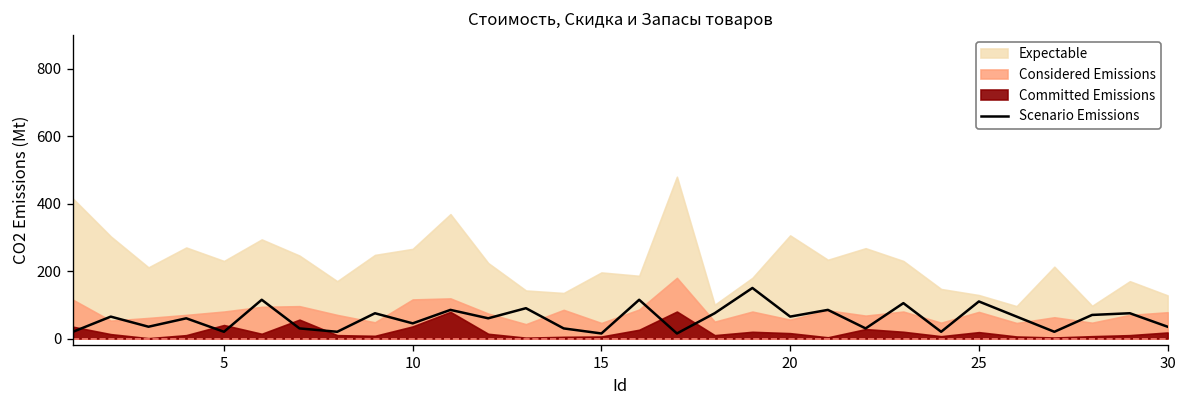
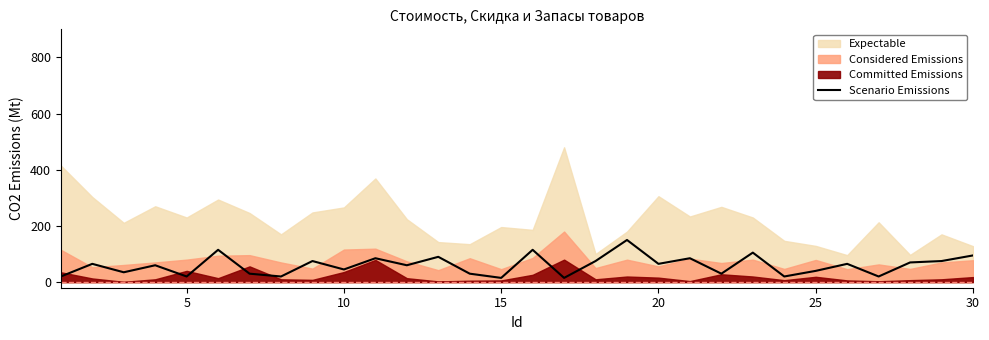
  {
    "Scenario Emissions": {
      "5": 20,
      "20": 70,
-     "25": 110,
-     "30": 40
+     "25": 40,
+     "30": 100
    }
  }
